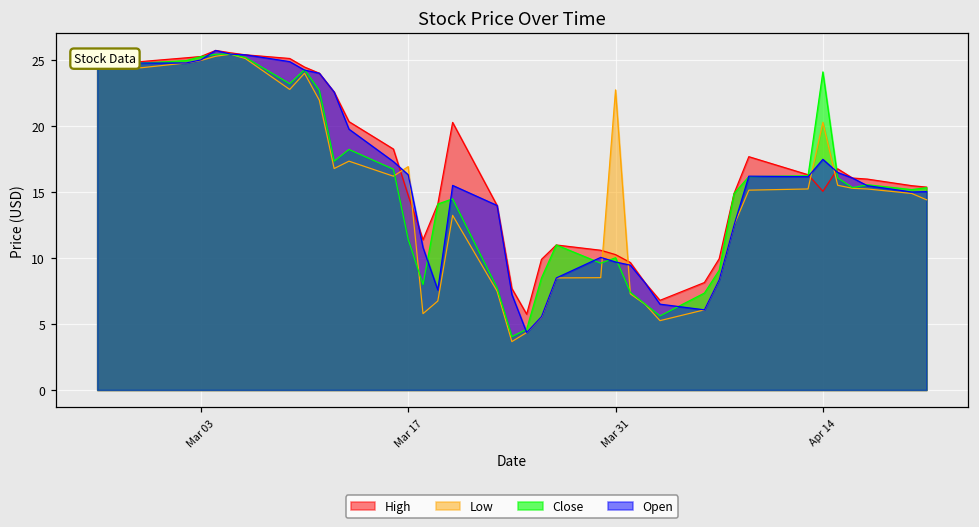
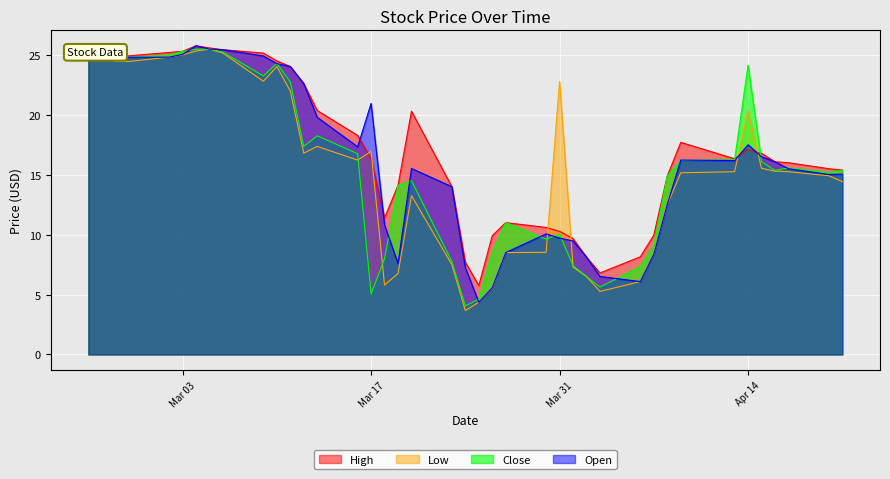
  {
    "High": {
-     "Mar 17": 14.8,
+     "Mar 17": 16.3,
      "Mar 31": 10.3,
-     "Apr 14": 15.1
+     "Apr 14": 17.1
    },
    "Low": {
      "Mar 17": 16.9,
      "Mar 31": 22.8,
      "Apr 14": 20.3
    },
    "Close": {
-     "Mar 17": 11.4,
+     "Mar 17": 5.0,
      "Mar 31": 10.0,
      "Apr 14": 24.1
    },
    "Open": {
-     "Mar 17": 16.3,
+     "Mar 17": 20.9,
      "Mar 31": 9.7,
      "Apr 14": 17.5
    }
  }
